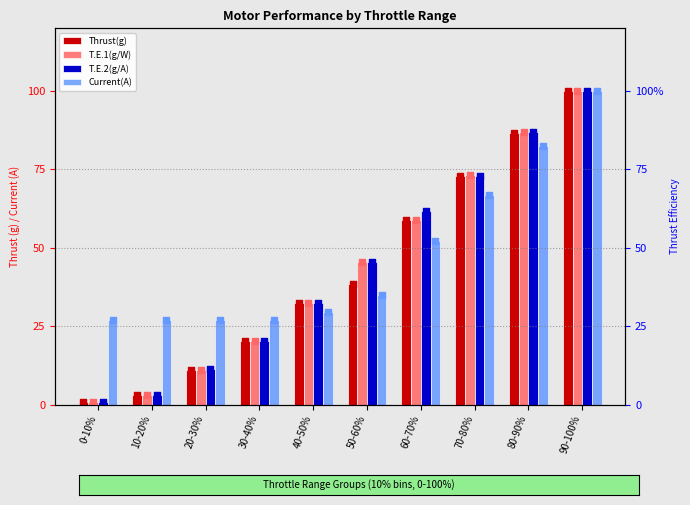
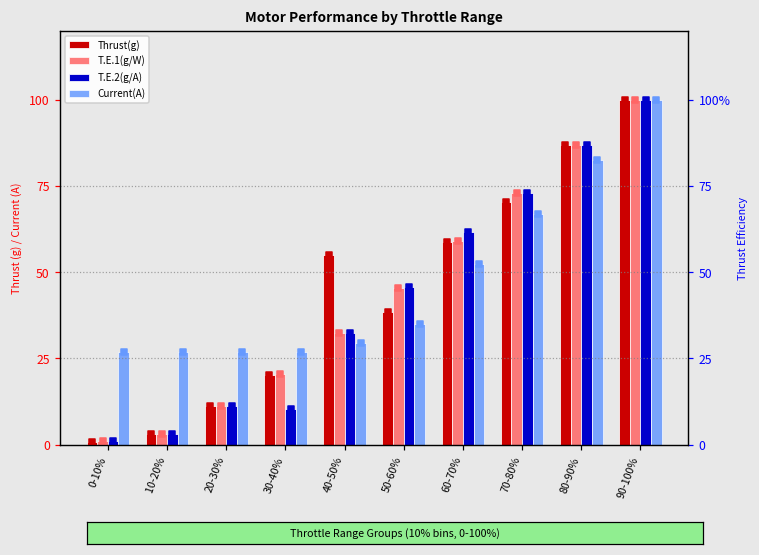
  {
    "Thrust(g)": {
      "0-10%": 1,
      "10-20%": 3,
      "20-30%": 11,
      "30-40%": 20,
-     "40-50%": 32,
+     "40-50%": 55,
      "50-60%": 39,
      "60-70%": 59,
-     "70-80%": 73,
+     "70-80%": 70,
      "80-90%": 87,
      "90-100%": 100
    },
    "T.E.2(g/A)": {
      "0-10%": 1,
      "10-20%": 3,
      "20-30%": 11,
-     "30-40%": 20,
+     "30-40%": 10,
      "40-50%": 32,
      "50-60%": 46,
      "60-70%": 62,
      "70-80%": 73,
      "80-90%": 87,
      "90-100%": 100
    },
    "Current(A)": {
      "0-10%": 27,
      "10-20%": 27,
      "20-30%": 27,
      "30-40%": 27,
      "40-50%": 30,
      "50-60%": 35,
      "60-70%": 52,
      "70-80%": 67,
      "80-90%": 82,
      "90-100%": 100
    }
  }
